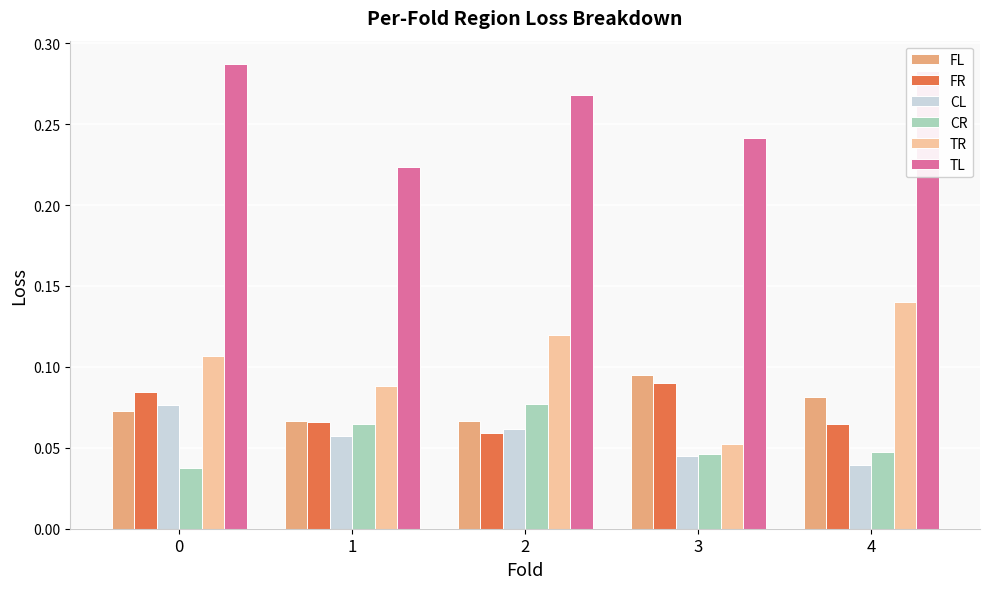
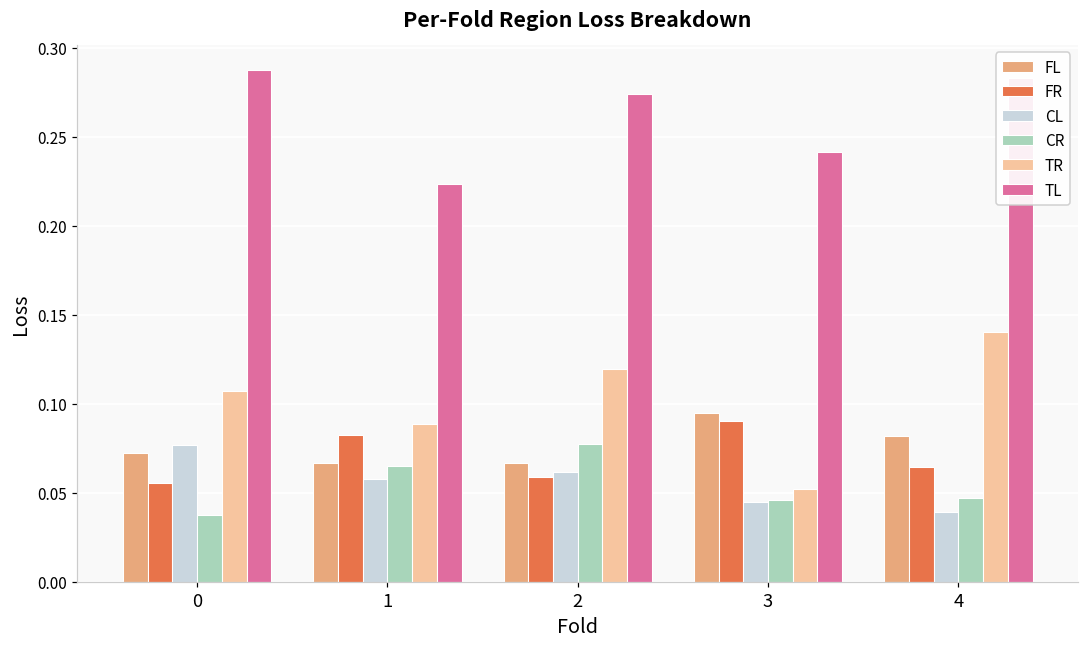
  {
    "FR": {
-     "0": 0.084,
-     "1": 0.066,
+     "0": 0.056,
+     "1": 0.082,
      "2": 0.059,
      "3": 0.090,
      "4": 0.064
    },
    "TL": {
      "0": 0.287,
      "1": 0.223,
-     "2": 0.268,
+     "2": 0.274,
      "3": 0.241
    }
  }
